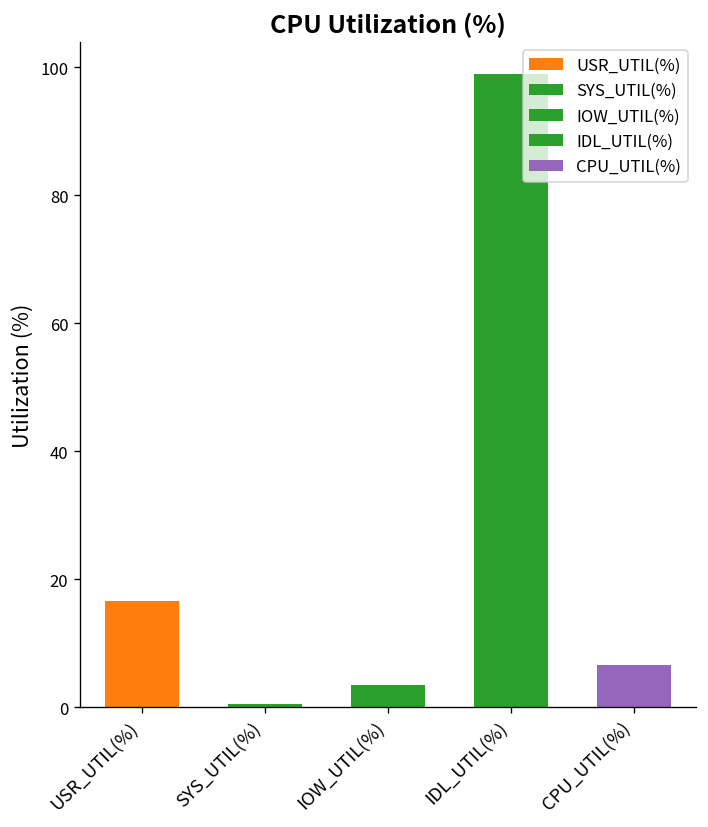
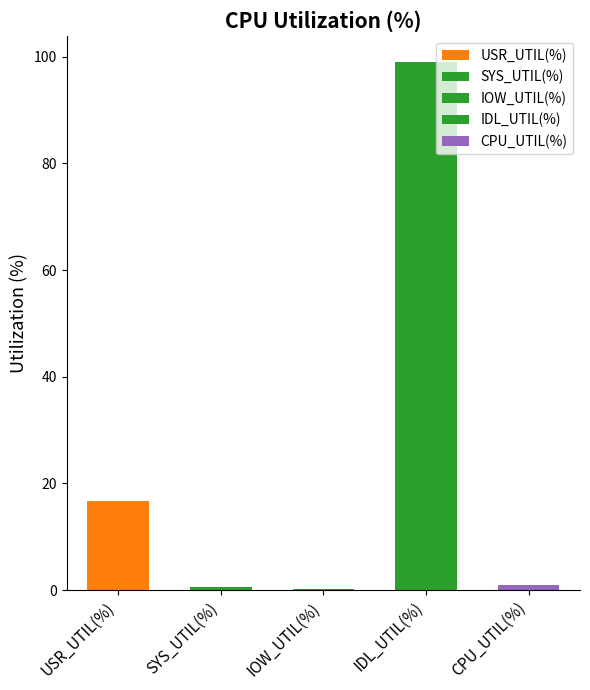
  {
    "USR_UTIL(%)": 17,
    "SYS_UTIL(%)": 1,
-   "IOW_UTIL(%)": 3,
+   "IOW_UTIL(%)": 0,
    "IDL_UTIL(%)": 99,
-   "CPU_UTIL(%)": 7
+   "CPU_UTIL(%)": 1
  }
